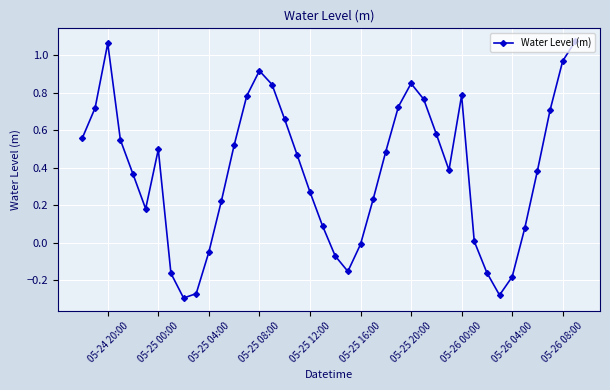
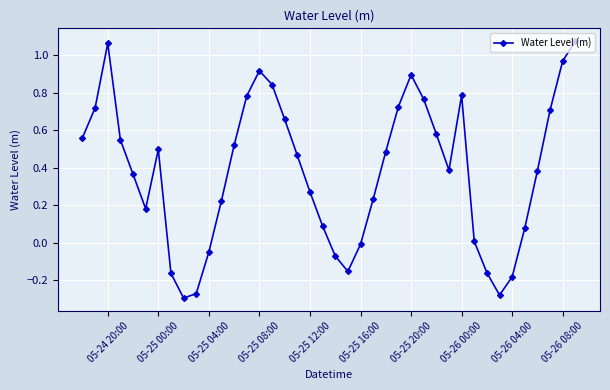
  {
    "05-24 20:00": 1.06,
    "05-25 00:00": 0.50,
    "05-25 04:00": -0.05,
    "05-25 08:00": 0.92,
    "05-25 12:00": 0.27,
    "05-25 16:00": -0.01,
-   "05-25 20:00": 0.85,
+   "05-25 20:00": 0.90,
    "05-26 00:00": 0.79,
    "05-26 04:00": -0.18,
    "05-26 08:00": 0.97
  }
